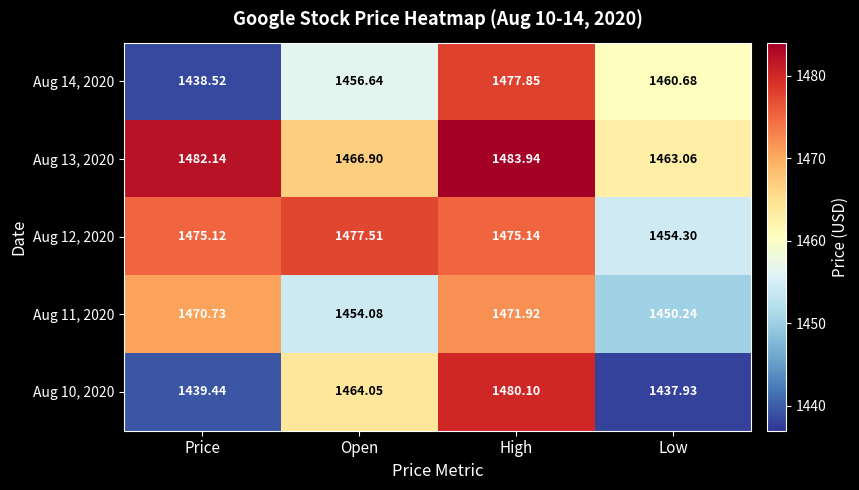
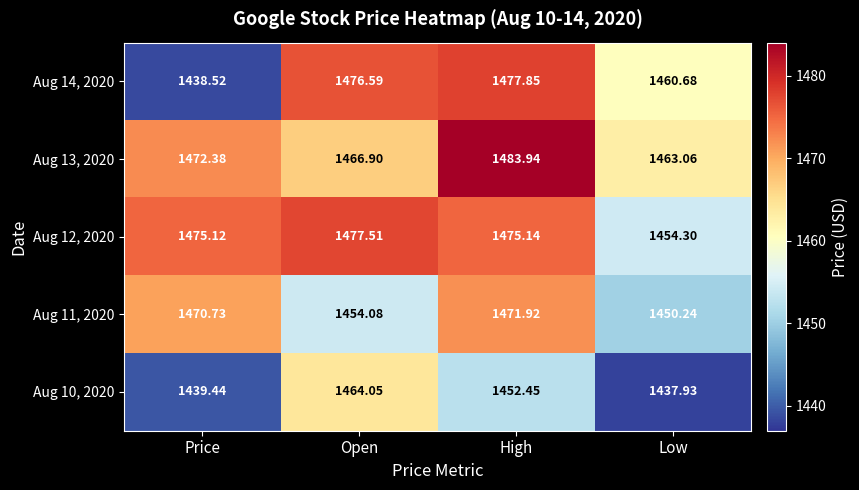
  {
    "Aug 14, 2020": {
      "Price": 1438.52,
-     "Open": 1456.64,
+     "Open": 1476.59,
      "High": 1477.85,
      "Low": 1460.68
    },
    "Aug 13, 2020": {
-     "Price": 1482.14,
+     "Price": 1472.38,
      "Open": 1466.90,
      "High": 1483.94,
      "Low": 1463.06
    },
    "Aug 12, 2020": {
      "Price": 1475.12,
      "Open": 1477.51,
      "High": 1475.14,
      "Low": 1454.30
    },
    "Aug 11, 2020": {
      "Price": 1470.73,
      "Open": 1454.08,
      "High": 1471.92,
      "Low": 1450.24
    },
    "Aug 10, 2020": {
      "Price": 1439.44,
      "Open": 1464.05,
-     "High": 1480.10,
+     "High": 1452.45,
      "Low": 1437.93
    }
  }
